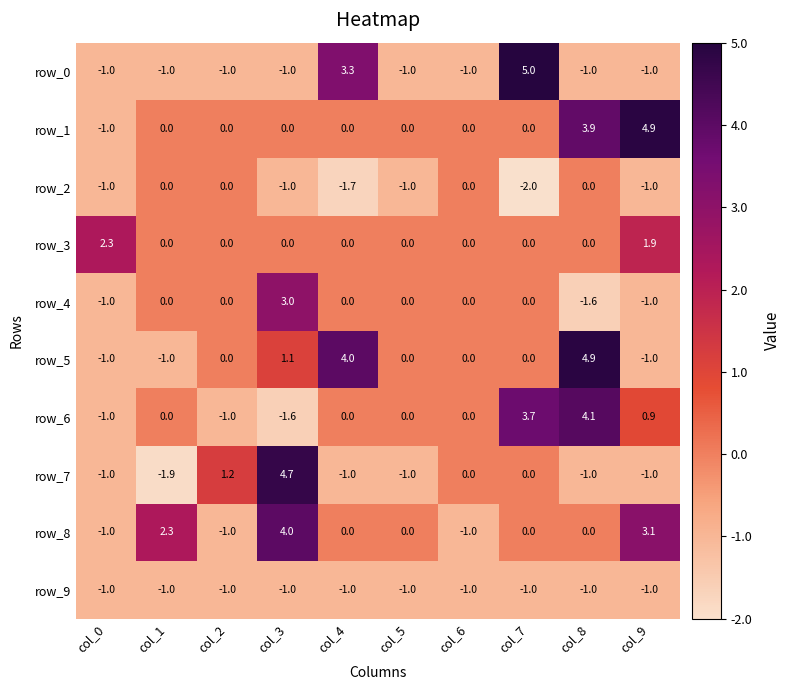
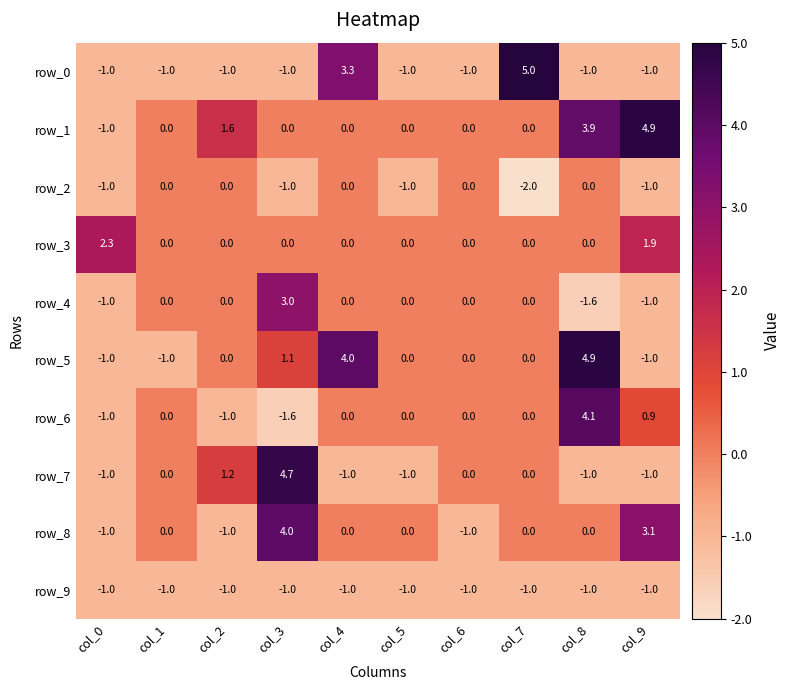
  {
    "row_0": {
      "col_0": -1.0,
      "col_1": -1.0,
      "col_2": -1.0,
      "col_3": -1.0,
      "col_4": 3.3,
      "col_5": -1.0,
      "col_6": -1.0,
      "col_7": 5.0,
      "col_8": -1.0,
      "col_9": -1.0
    },
    "row_1": {
      "col_0": -1.0,
      "col_1": 0.0,
-     "col_2": 0.0,
+     "col_2": 1.6,
      "col_3": 0.0,
      "col_4": 0.0,
      "col_5": 0.0,
      "col_6": 0.0,
      "col_7": 0.0,
      "col_8": 3.9,
      "col_9": 4.9
    },
    "row_2": {
      "col_0": -1.0,
      "col_1": 0.0,
      "col_2": 0.0,
      "col_3": -1.0,
-     "col_4": -1.7,
+     "col_4": 0.0,
      "col_5": -1.0,
      "col_6": 0.0,
      "col_7": -2.0,
      "col_8": 0.0,
      "col_9": -1.0
    },
    "row_3": {
      "col_0": 2.3,
      "col_1": 0.0,
      "col_2": 0.0,
      "col_3": 0.0,
      "col_4": 0.0,
      "col_5": 0.0,
      "col_6": 0.0,
      "col_7": 0.0,
      "col_8": 0.0,
      "col_9": 1.9
    },
    "row_4": {
      "col_0": -1.0,
      "col_1": 0.0,
      "col_2": 0.0,
      "col_3": 3.0,
      "col_4": 0.0,
      "col_5": 0.0,
      "col_6": 0.0,
      "col_7": 0.0,
      "col_8": -1.6,
      "col_9": -1.0
    },
    "row_5": {
      "col_0": -1.0,
      "col_1": -1.0,
      "col_2": 0.0,
      "col_3": 1.1,
      "col_4": 4.0,
      "col_5": 0.0,
      "col_6": 0.0,
      "col_7": 0.0,
      "col_8": 4.9,
      "col_9": -1.0
    },
    "row_6": {
      "col_0": -1.0,
      "col_1": 0.0,
      "col_2": -1.0,
      "col_3": -1.6,
      "col_4": 0.0,
      "col_5": 0.0,
      "col_6": 0.0,
-     "col_7": 3.7,
+     "col_7": 0.0,
      "col_8": 4.1,
      "col_9": 0.9
    },
    "row_7": {
      "col_0": -1.0,
-     "col_1": -1.9,
+     "col_1": 0.0,
      "col_2": 1.2,
      "col_3": 4.7,
      "col_4": -1.0,
      "col_5": -1.0,
      "col_6": 0.0,
      "col_7": 0.0,
      "col_8": -1.0,
      "col_9": -1.0
    },
    "row_8": {
      "col_0": -1.0,
-     "col_1": 2.3,
+     "col_1": 0.0,
      "col_2": -1.0,
      "col_3": 4.0,
      "col_4": 0.0,
      "col_5": 0.0,
      "col_6": -1.0,
      "col_7": 0.0,
      "col_8": 0.0,
      "col_9": 3.1
    },
    "row_9": {
      "col_0": -1.0,
      "col_1": -1.0,
      "col_2": -1.0,
      "col_3": -1.0,
      "col_4": -1.0,
      "col_5": -1.0,
      "col_6": -1.0,
      "col_7": -1.0,
      "col_8": -1.0,
      "col_9": -1.0
    }
  }
